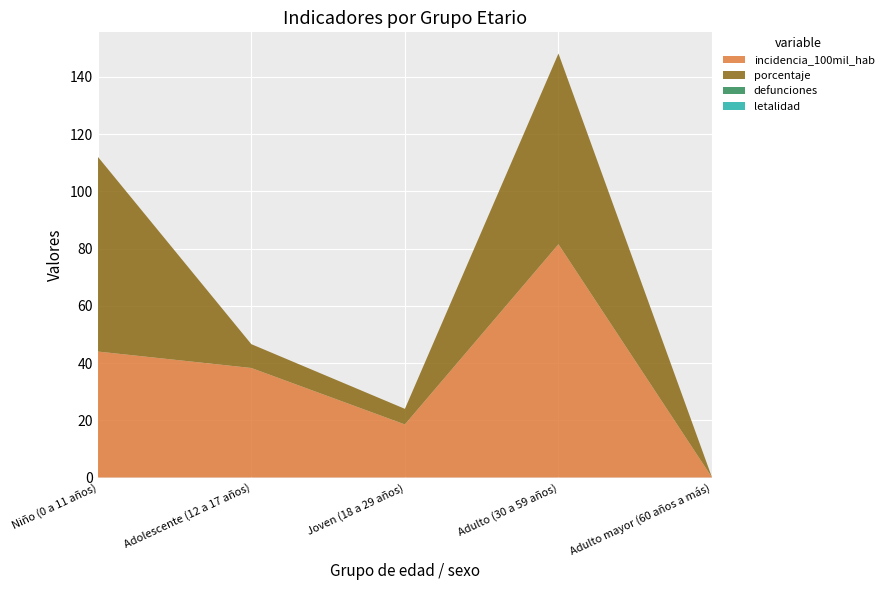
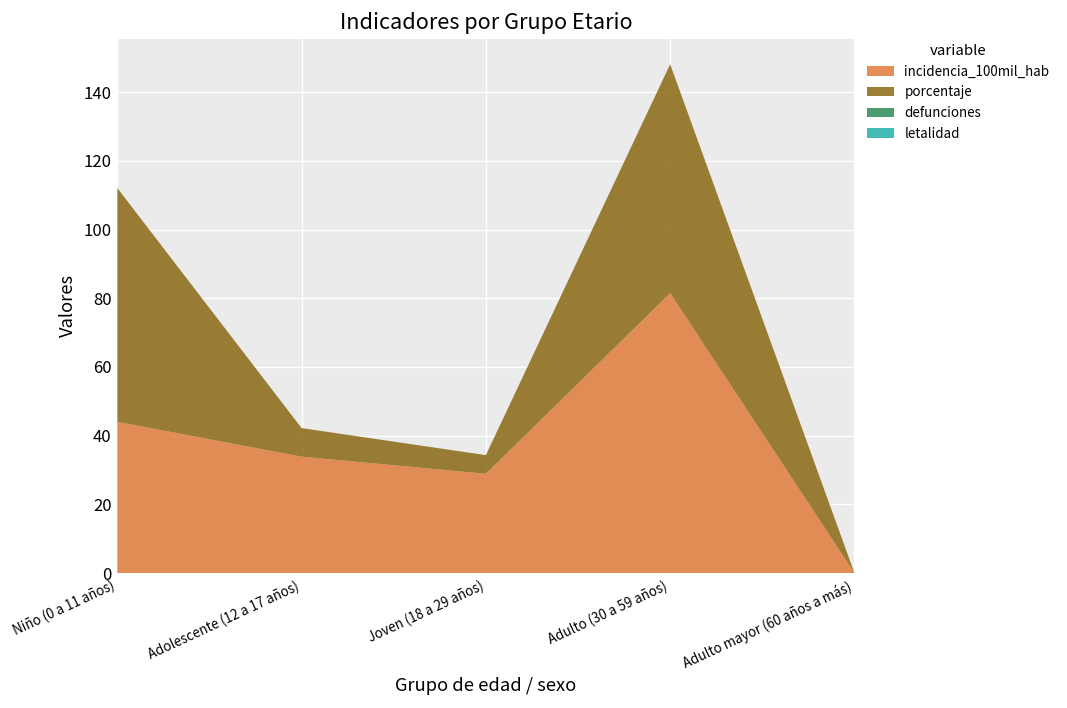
  {
    "incidencia_100mil_hab": {
      "Niño (0 a 11 años)": 44,
-     "Adolescente (12 a 17 años)": 38,
-     "Joven (18 a 29 años)": 19,
+     "Adolescente (12 a 17 años)": 34,
+     "Joven (18 a 29 años)": 29,
      "Adulto (30 a 59 años)": 82
    }
  }
